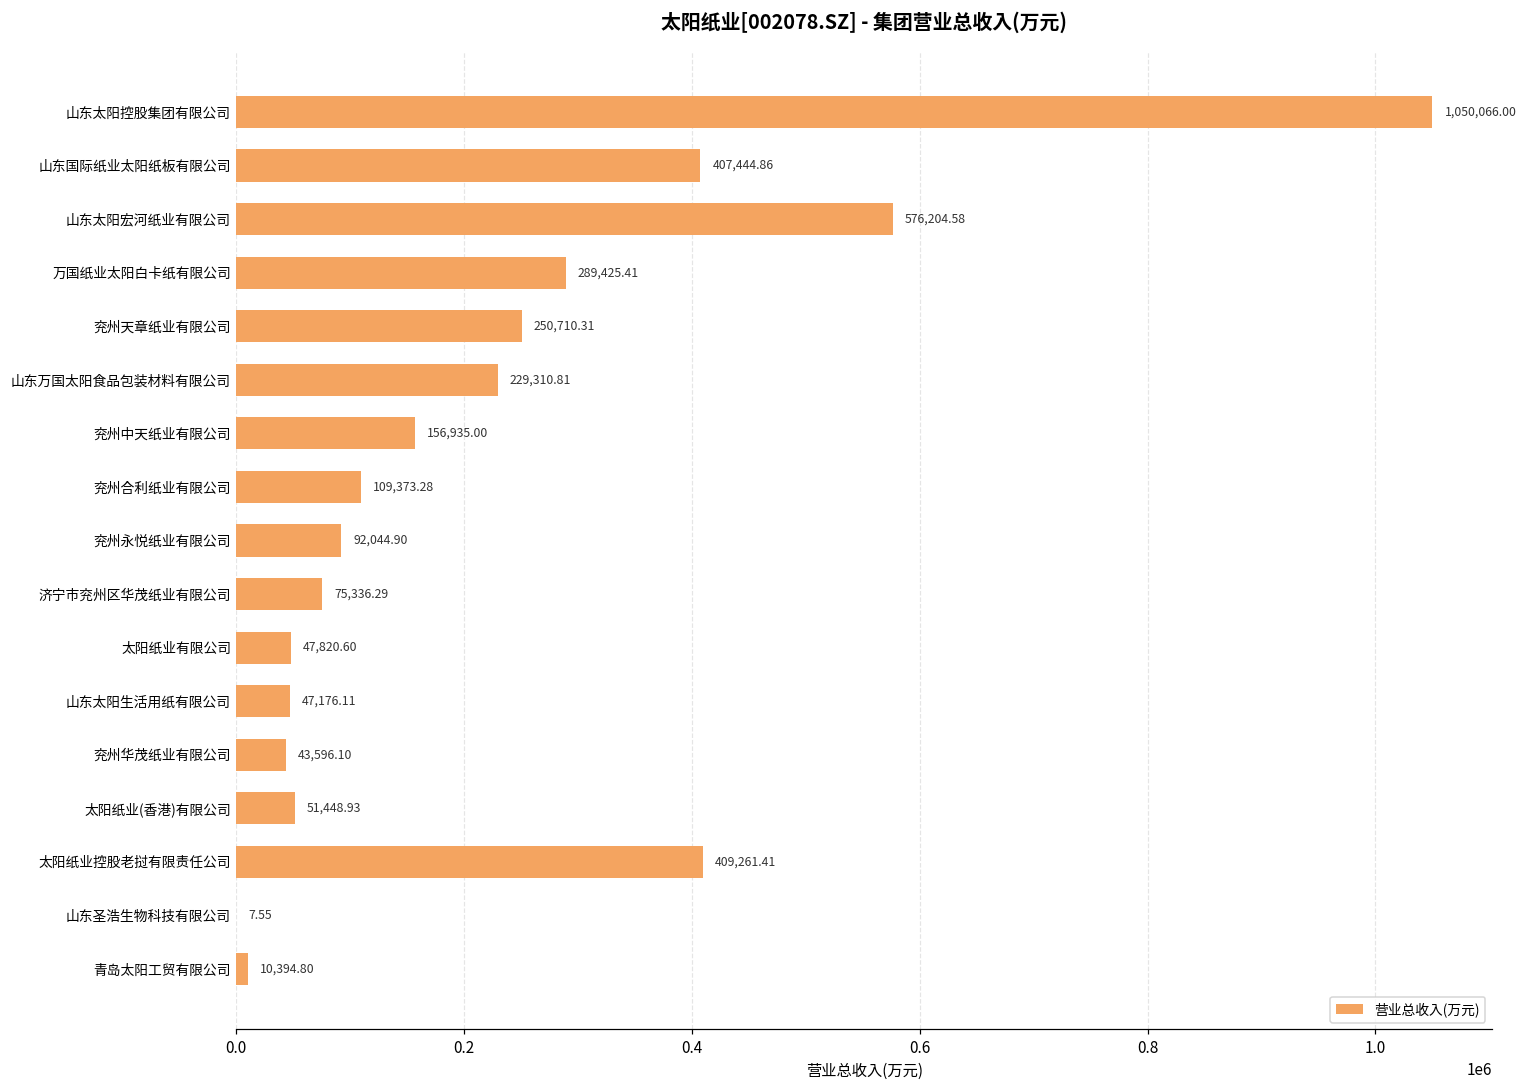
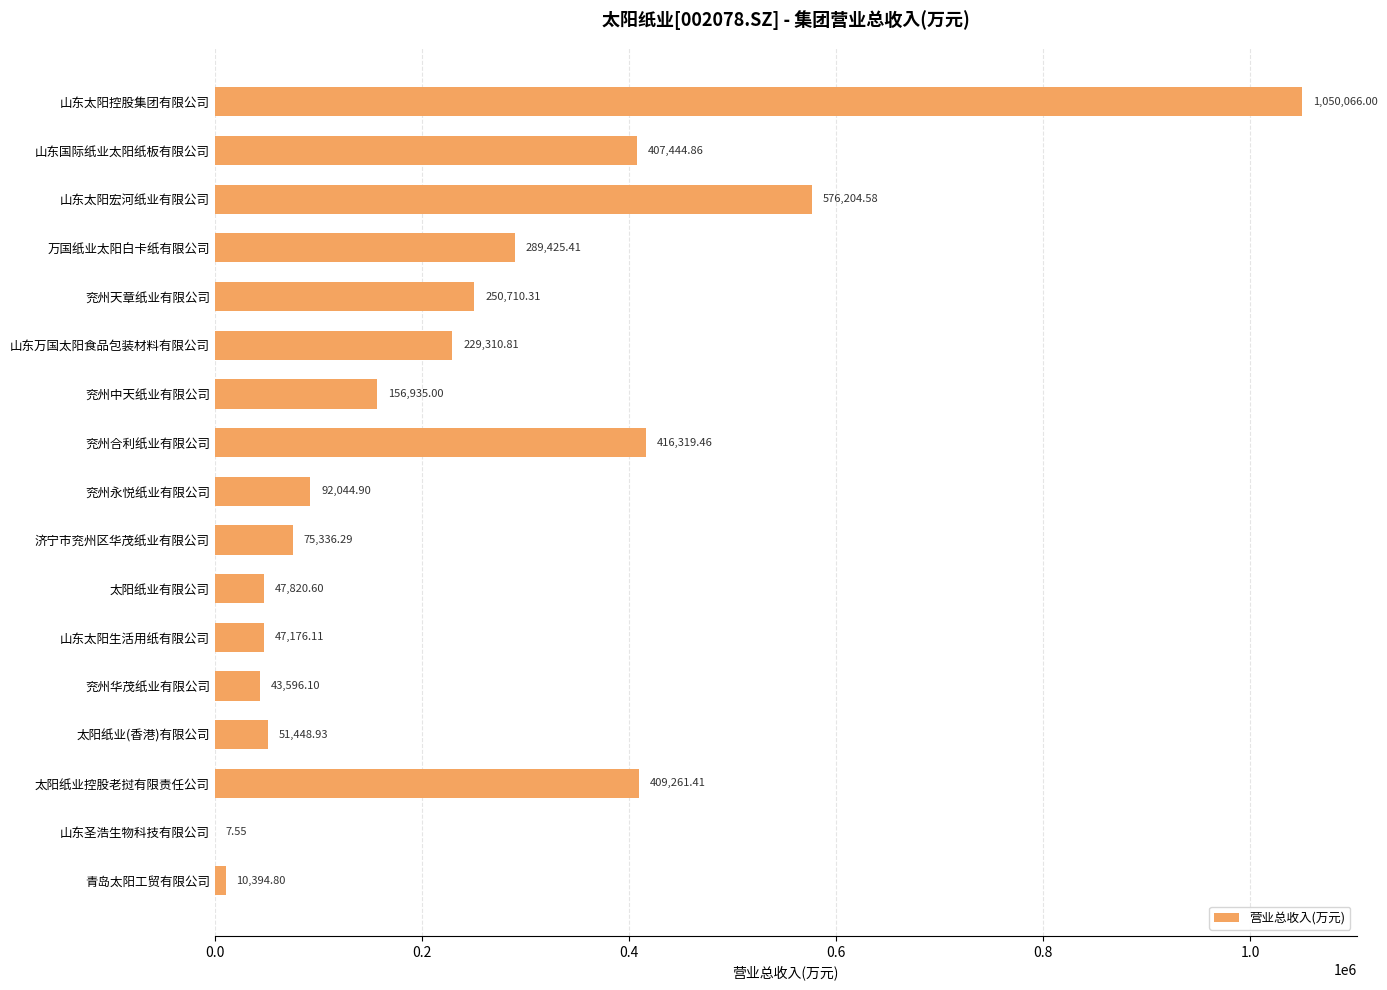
  {
    "山东太阳控股集团有限公司": "1,050,066.00",
    "山东国际纸业太阳纸板有限公司": "407,444.86",
    "山东太阳宏河纸业有限公司": "576,204.58",
    "万国纸业太阳白卡纸有限公司": "289,425.41",
    "兖州天章纸业有限公司": "250,710.31",
    "山东万国太阳食品包装材料有限公司": "229,310.81",
    "兖州中天纸业有限公司": "156,935.00",
-   "兖州合利纸业有限公司": "109,373.28",
+   "兖州合利纸业有限公司": "416,319.46",
    "兖州永悦纸业有限公司": "92,044.90",
    "济宁市兖州区华茂纸业有限公司": "75,336.29",
    "太阳纸业有限公司": "47,820.60",
    "山东太阳生活用纸有限公司": "47,176.11",
    "兖州华茂纸业有限公司": "43,596.10",
    "太阳纸业(香港)有限公司": "51,448.93",
    "太阳纸业控股老挝有限责任公司": "409,261.41",
    "山东圣浩生物科技有限公司": "7.55",
    "青岛太阳工贸有限公司": "10,394.80"
  }
